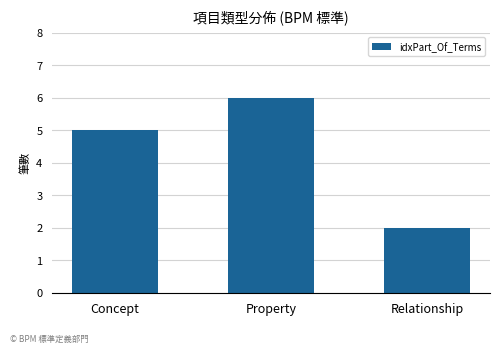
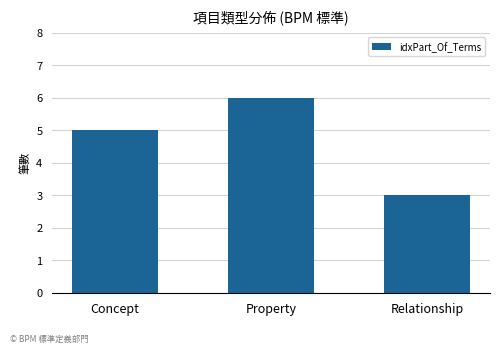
  {
    "Concept": 5,
    "Property": 6,
-   "Relationship": 2
+   "Relationship": 3
  }
